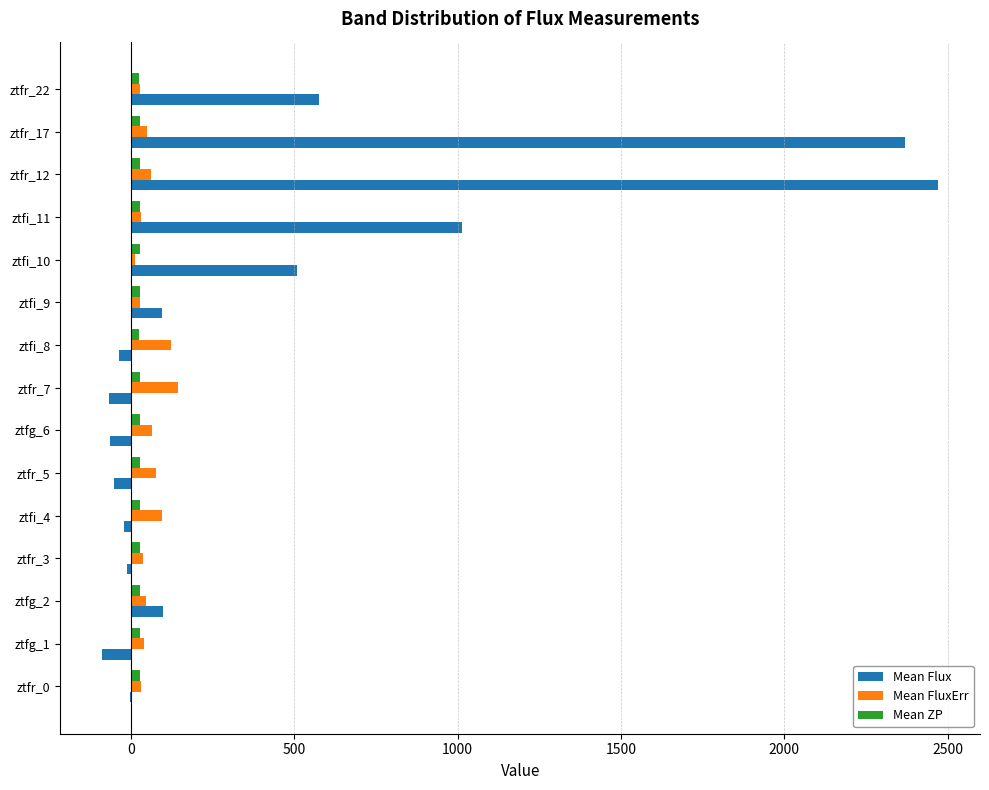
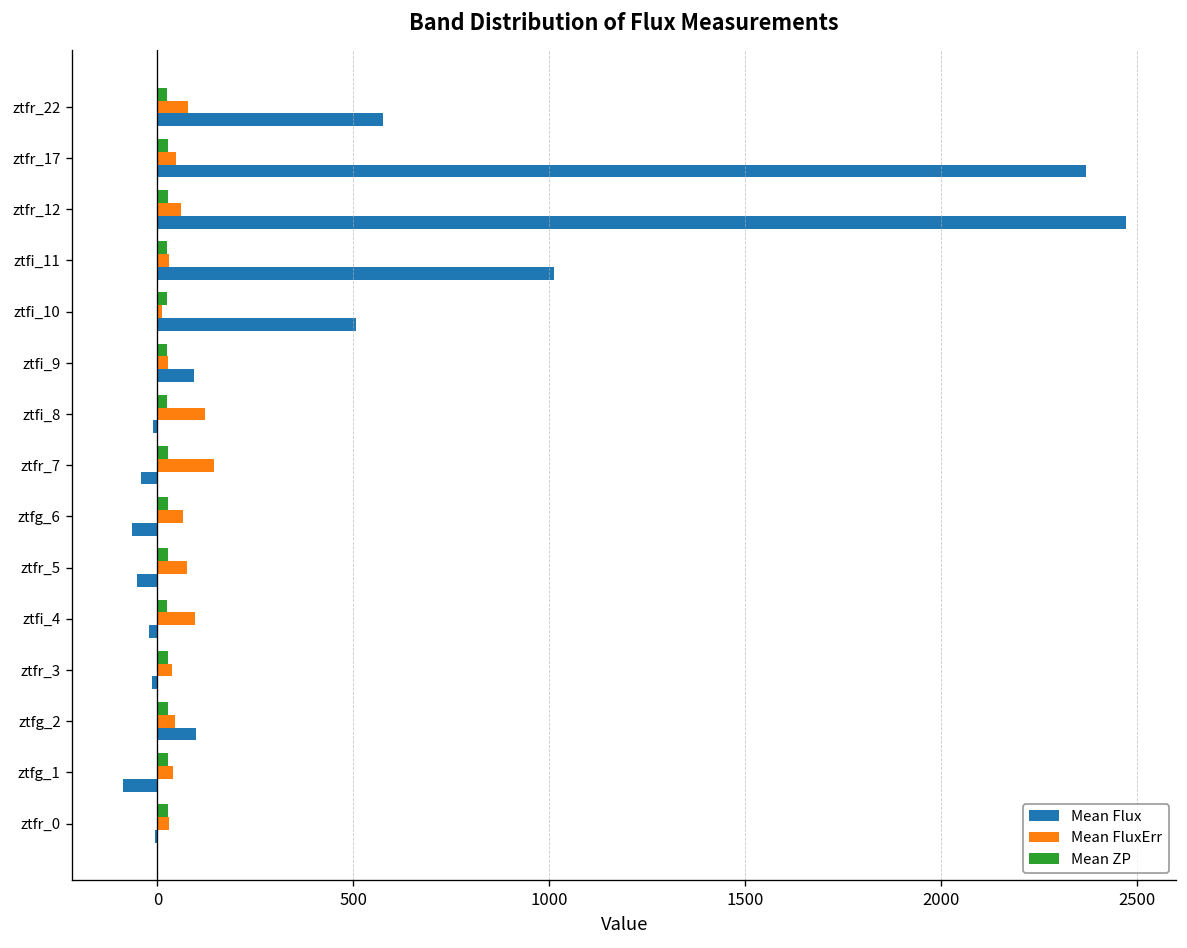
  {
    "Mean Flux": {
      "ztfr_22": 580,
      "ztfr_17": 2370,
      "ztfr_12": 2470,
      "ztfi_11": 1010,
      "ztfi_10": 510,
      "ztfi_9": 90,
-     "ztfi_8": -40,
-     "ztfr_7": -70,
+     "ztfi_8": -10,
+     "ztfr_7": -40,
      "ztfg_6": -60,
      "ztfr_5": -50,
      "ztfi_4": -20,
      "ztfr_3": -10,
      "ztfg_2": 100,
      "ztfg_1": -90
    },
    "Mean FluxErr": {
-     "ztfr_22": 30,
+     "ztfr_22": 80,
      "ztfr_17": 50,
      "ztfr_12": 60,
      "ztfi_11": 30,
      "ztfi_10": 10,
      "ztfi_9": 30,
      "ztfi_8": 120,
      "ztfr_7": 140,
      "ztfg_6": 70,
      "ztfr_5": 70,
      "ztfi_4": 100,
      "ztfr_3": 40,
      "ztfg_2": 50,
      "ztfg_1": 40,
      "ztfr_0": 30
    },
    "Mean ZP": {
      "ztfr_22": 30,
      "ztfr_17": 30,
      "ztfr_12": 30,
      "ztfi_11": 30,
      "ztfi_10": 30,
      "ztfi_9": 30,
      "ztfi_8": 20,
      "ztfr_7": 30,
      "ztfg_6": 30,
      "ztfr_5": 30,
      "ztfi_4": 30,
      "ztfr_3": 30,
      "ztfg_2": 30,
      "ztfg_1": 30,
      "ztfr_0": 30
    }
  }
